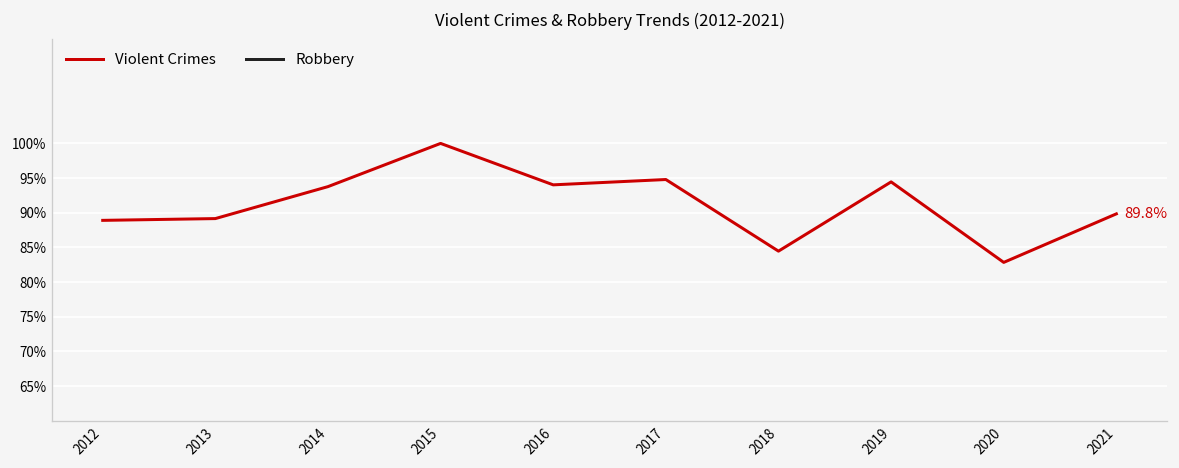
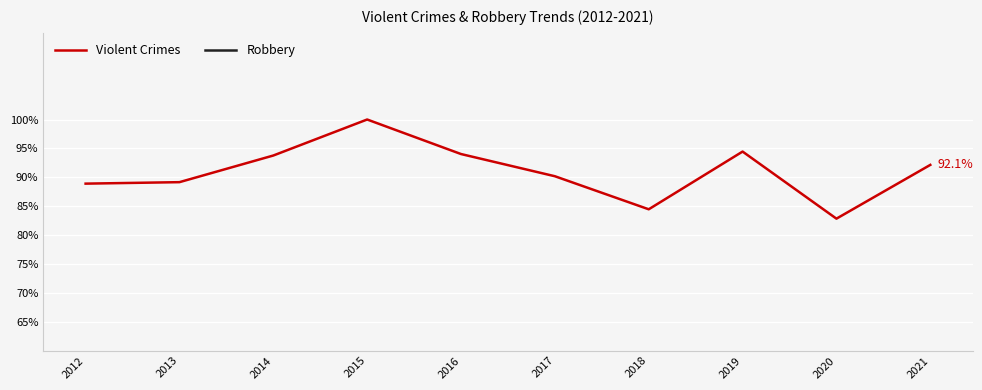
  {
    "Violent Crimes": {
-     "2017": "95%",
-     "2021": "89.8%"
+     "2017": "90%",
+     "2021": "92.1%"
    }
  }
